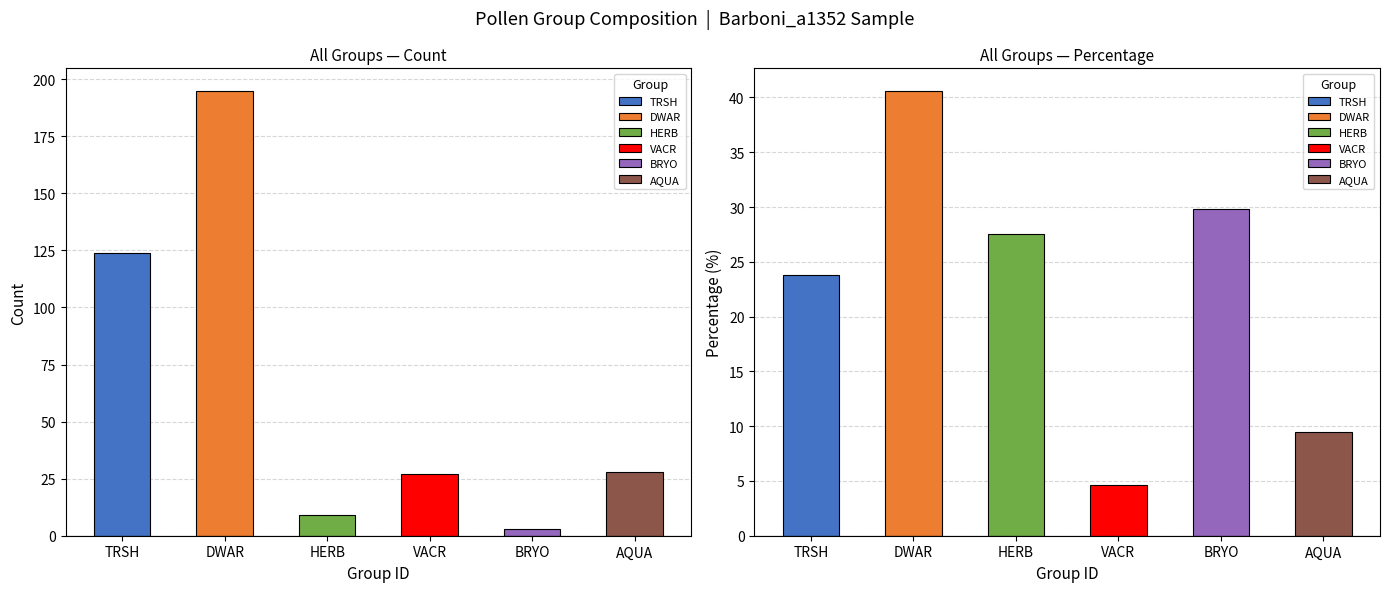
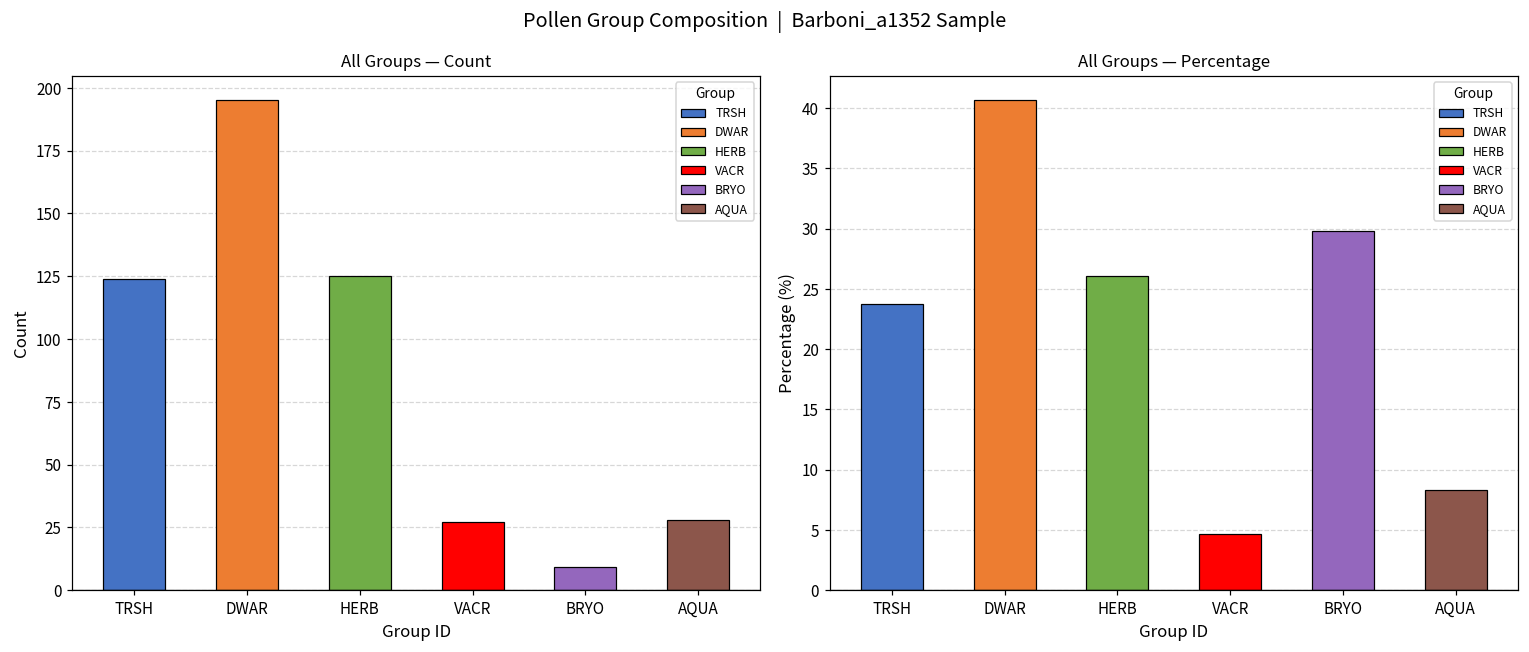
  {
    "All Groups — Count": {
      "TRSH": 124,
      "DWAR": 195,
-     "HERB": 9,
+     "HERB": 125,
      "VACR": 27,
-     "BRYO": 3,
+     "BRYO": 9,
      "AQUA": 28
    },
    "All Groups — Percentage": {
      "TRSH": 23.8,
      "DWAR": 40.6,
-     "HERB": 27.5,
+     "HERB": 26.0,
      "VACR": 4.6,
      "BRYO": 29.8,
-     "AQUA": 9.5
+     "AQUA": 8.3
    }
  }
